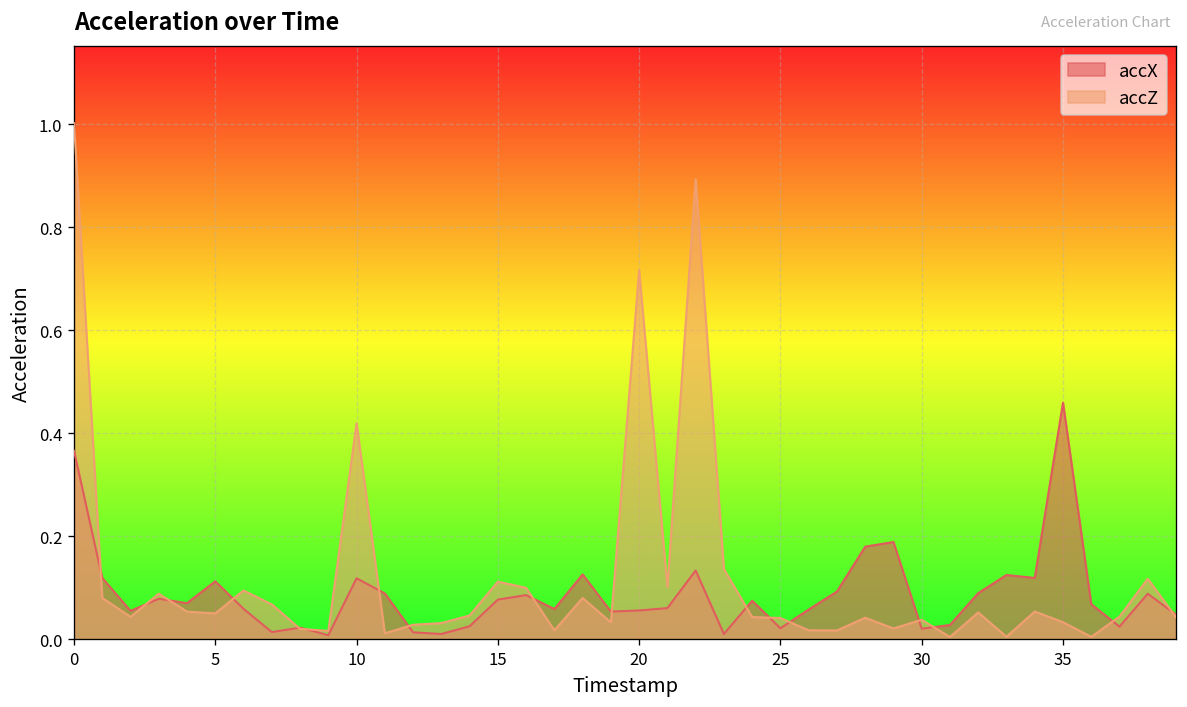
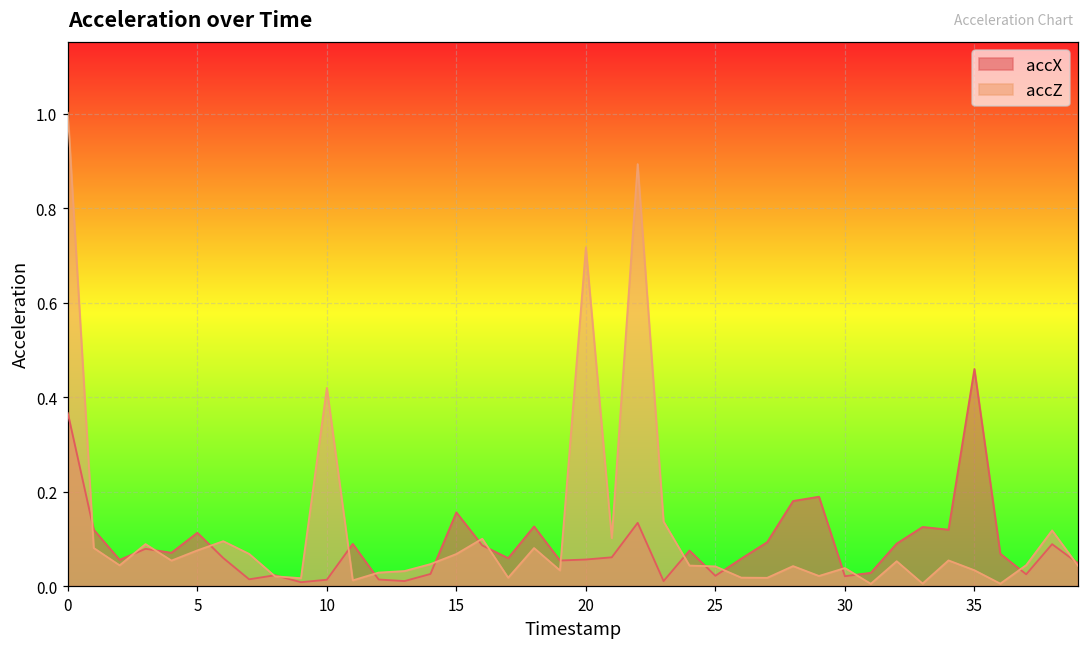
  {
    "accX": {
      "0": 0.37,
      "5": 0.11,
-     "10": 0.12,
-     "15": 0.08,
+     "10": 0.01,
+     "15": 0.16,
      "20": 0.06,
      "25": 0.02,
      "30": 0.02,
      "35": 0.46
    },
    "accZ": {
      "0": 1.00,
-     "5": 0.05,
+     "5": 0.08,
      "10": 0.42,
-     "15": 0.11,
+     "15": 0.07,
      "20": 0.72,
      "25": 0.04,
      "30": 0.04,
      "35": 0.03
    }
  }
